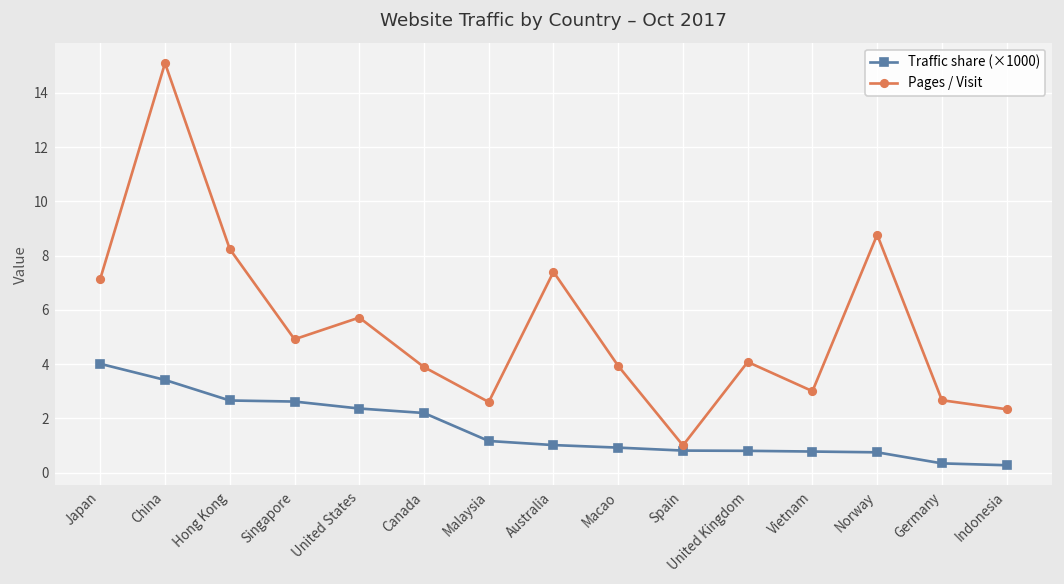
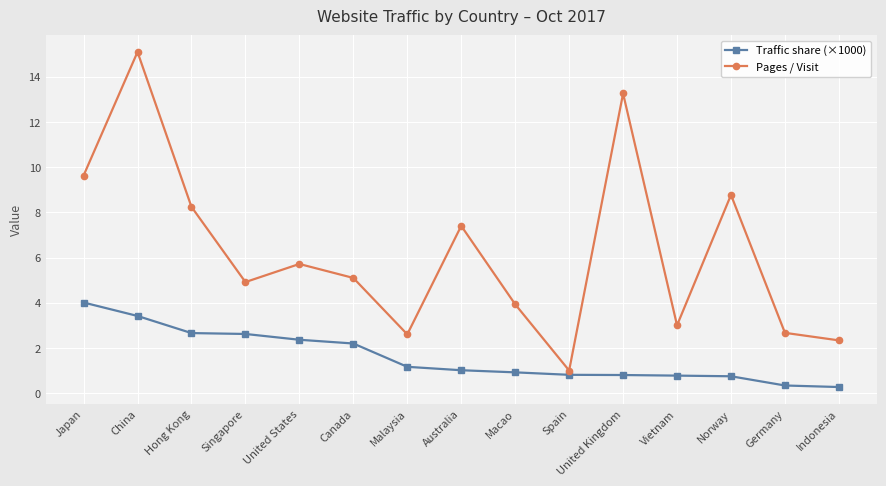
  {
    "Traffic share (×1000)": {
      "Japan": 4.0,
      "China": 3.4,
      "Hong Kong": 2.7,
      "Singapore": 2.6,
      "United States": 2.4,
      "Canada": 2.2,
      "Malaysia": 1.2,
      "Australia": 1.0,
      "Macao": 0.9,
      "Spain": 0.8,
      "United Kingdom": 0.8,
      "Vietnam": 0.8,
      "Norway": 0.7,
      "Germany": 0.3,
      "Indonesia": 0.3
    },
    "Pages / Visit": {
-     "Japan": 7.1,
+     "Japan": 9.6,
      "China": 15.1,
      "Hong Kong": 8.2,
      "Singapore": 4.9,
      "United States": 5.7,
-     "Canada": 3.9,
+     "Canada": 5.1,
      "Malaysia": 2.6,
      "Australia": 7.4,
      "Macao": 3.9,
      "Spain": 1.0,
-     "United Kingdom": 4.1,
+     "United Kingdom": 13.3,
      "Vietnam": 3.0,
      "Norway": 8.8,
      "Germany": 2.7,
      "Indonesia": 2.3
    }
  }
